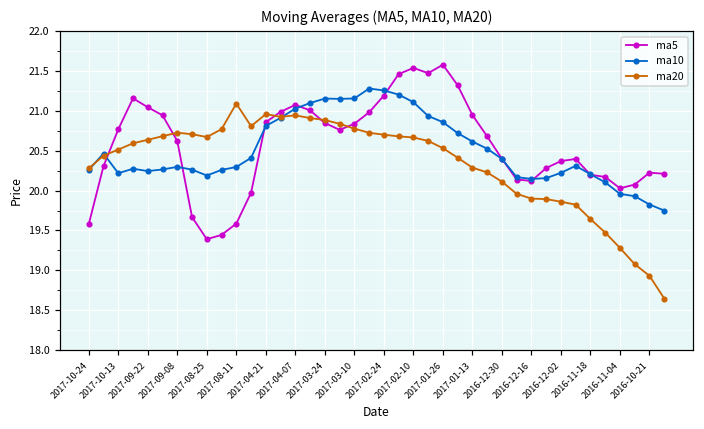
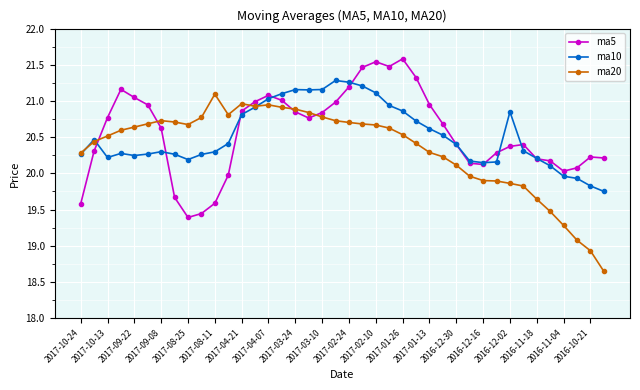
  {
    "ma5": {
      "2017-10-24": 19.6,
      "2017-10-13": 20.8,
      "2017-09-22": 21.0,
      "2017-09-08": 20.6,
      "2017-08-25": 19.4,
      "2017-08-11": 19.6,
      "2017-04-21": 20.9,
      "2017-04-07": 21.1,
      "2017-03-24": 20.9,
      "2017-03-10": 20.8,
      "2017-02-24": 21.2,
      "2017-02-10": 21.5,
      "2017-01-26": 21.6,
      "2017-01-13": 21.0,
      "2016-12-02": 20.4,
      "2016-11-04": 20.0,
      "2016-10-21": 20.2
    },
    "ma10": {
      "2017-10-13": 20.2,
      "2017-09-22": 20.2,
      "2017-09-08": 20.3,
      "2017-08-25": 20.2,
      "2017-08-11": 20.3,
      "2017-04-21": 20.8,
      "2017-04-07": 21.0,
      "2017-03-24": 21.2,
      "2017-03-10": 21.2,
      "2017-02-24": 21.3,
      "2017-02-10": 21.1,
      "2017-01-26": 20.9,
      "2017-01-13": 20.6,
-     "2016-12-02": 20.2,
+     "2016-12-02": 20.9,
      "2016-11-04": 20.0,
      "2016-10-21": 19.8
    },
    "ma20": {
      "2017-10-13": 20.5,
      "2017-09-22": 20.6,
      "2017-09-08": 20.7,
      "2017-08-25": 20.7,
      "2017-08-11": 21.1,
      "2017-04-21": 21.0,
      "2017-04-07": 20.9,
      "2017-03-24": 20.9,
      "2017-03-10": 20.8,
      "2017-02-24": 20.7,
      "2017-02-10": 20.7,
      "2017-01-26": 20.5,
      "2017-01-13": 20.3,
      "2016-12-30": 20.1,
      "2016-12-16": 19.9,
      "2016-12-02": 19.9,
      "2016-11-18": 19.6,
      "2016-11-04": 19.3,
      "2016-10-21": 18.9
    }
  }
